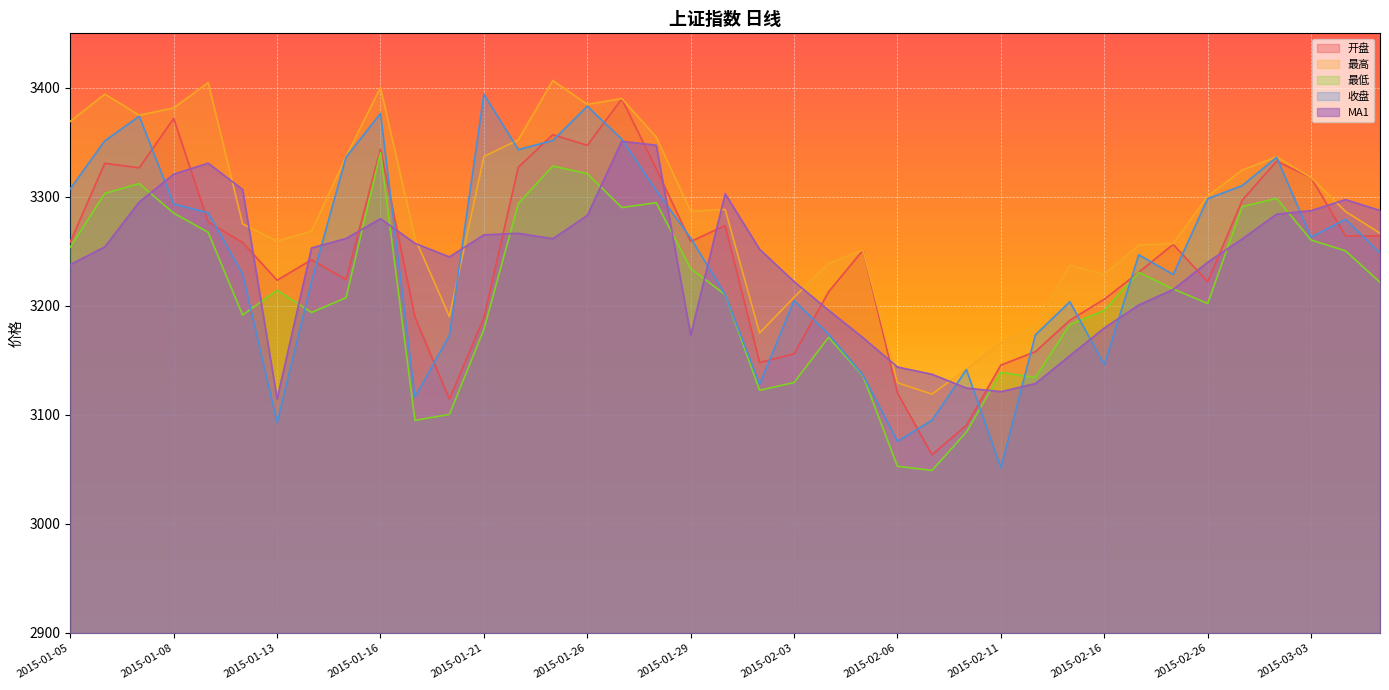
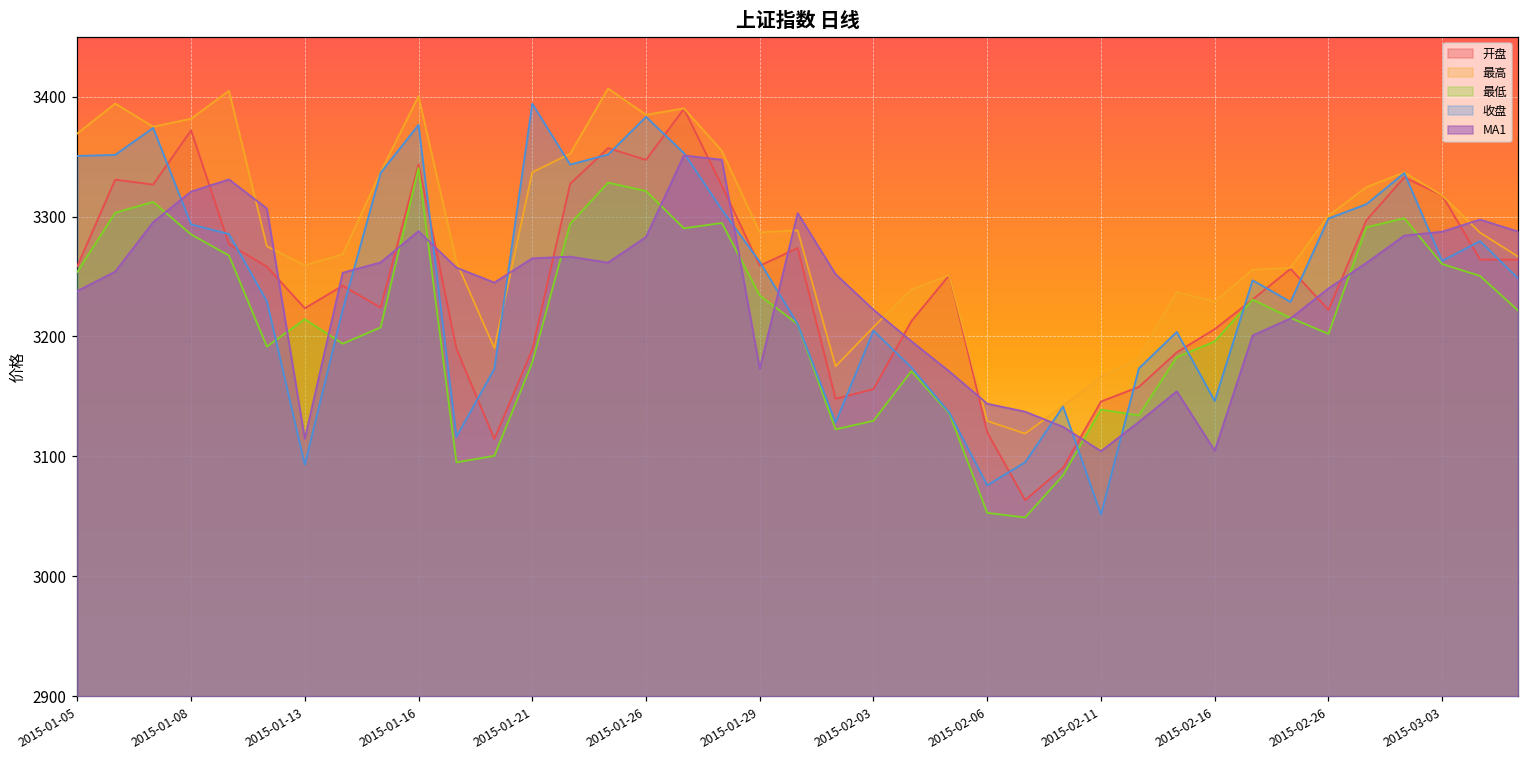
  {
    "收盘": {
-     "2015-01-05": 3307,
+     "2015-01-05": 3351,
      "2015-01-08": 3293,
      "2015-01-13": 3093,
      "2015-01-16": 3377,
      "2015-01-21": 3394,
      "2015-01-29": 3262,
      "2015-02-03": 3205,
      "2015-02-06": 3076,
      "2015-02-11": 3052,
      "2015-02-16": 3146,
      "2015-03-03": 3263
    },
    "MA1": {
      "2015-01-05": 3238,
      "2015-01-08": 3321,
      "2015-01-13": 3115,
-     "2015-01-16": 3280,
+     "2015-01-16": 3288,
      "2015-01-21": 3265,
      "2015-01-26": 3283,
      "2015-01-29": 3173,
      "2015-02-03": 3222,
      "2015-02-06": 3144,
-     "2015-02-11": 3121,
-     "2015-02-16": 3180,
+     "2015-02-11": 3104,
+     "2015-02-16": 3105,
      "2015-02-26": 3240,
      "2015-03-03": 3287
    }
  }
